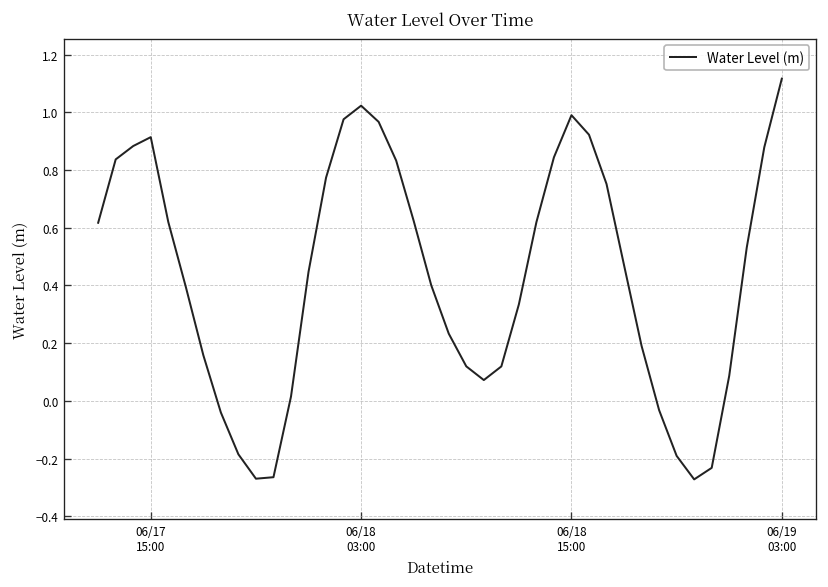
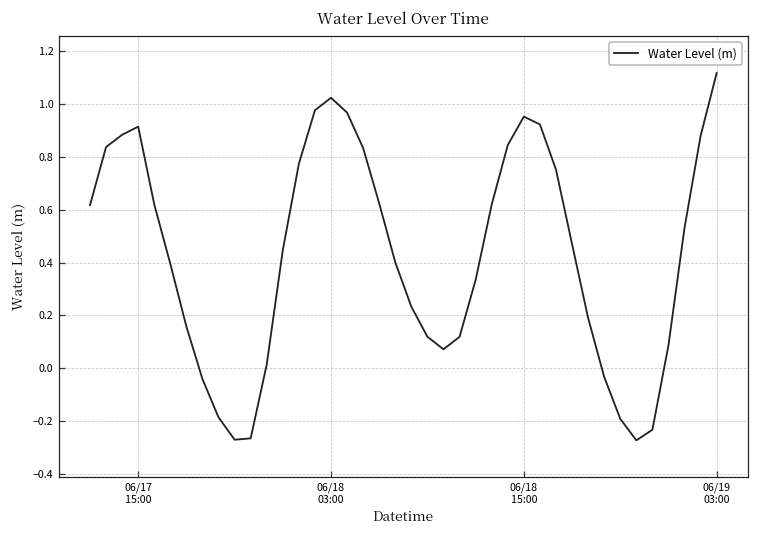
  {
    "06/17 15:00": 0.91,
    "06/18 03:00": 1.02,
-   "06/18 15:00": 0.99,
+   "06/18 15:00": 0.95,
    "06/19 03:00": 1.12
  }
